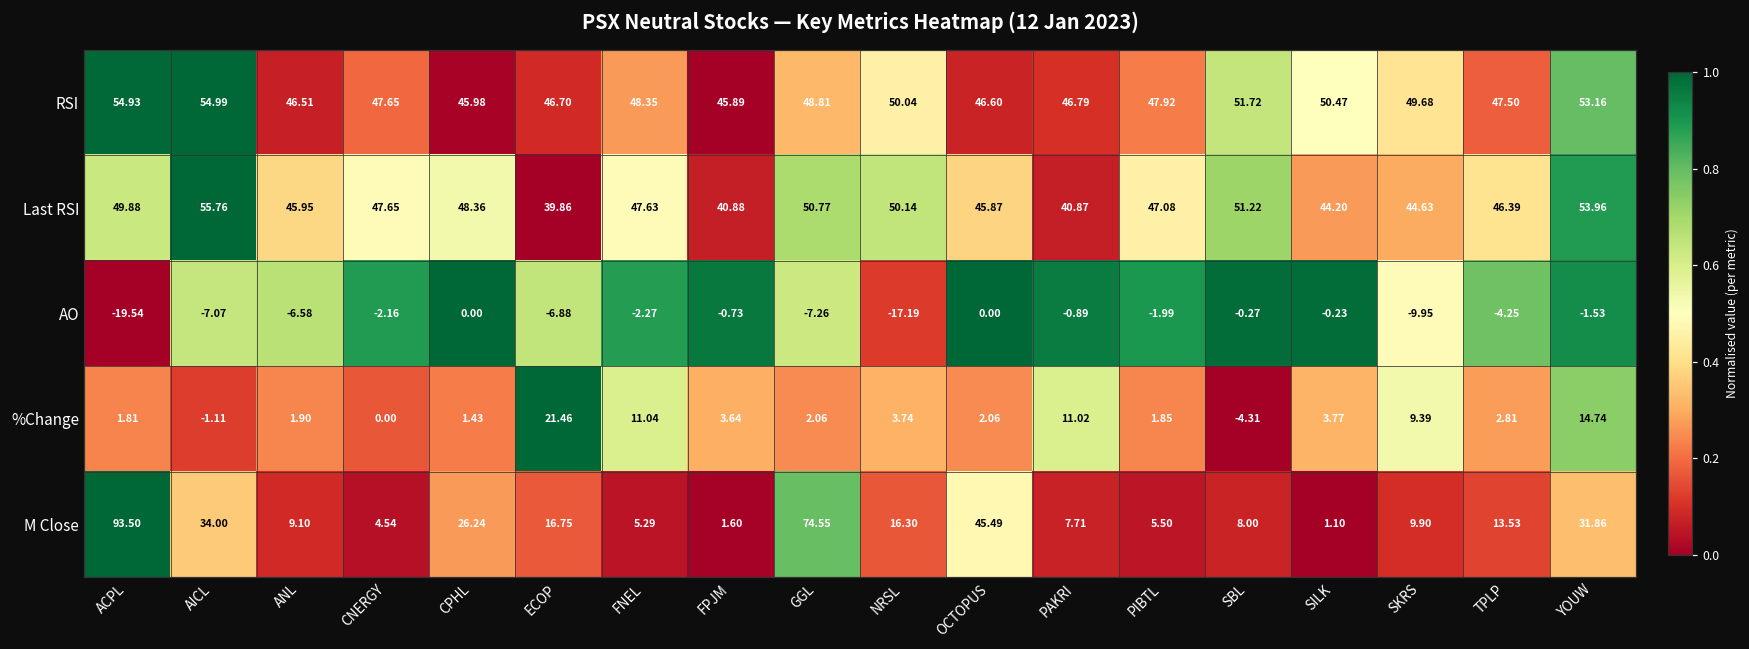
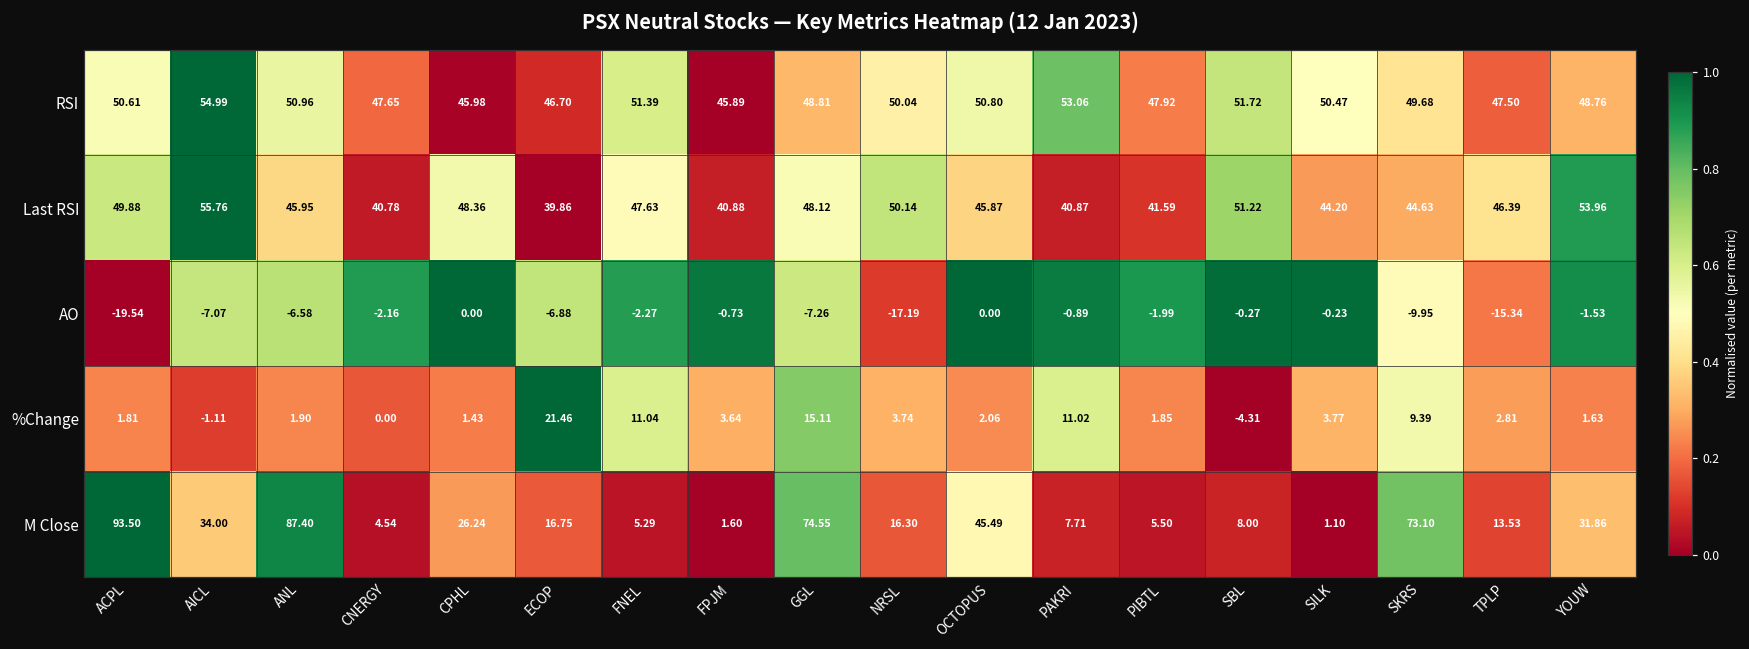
  {
    "RSI": {
-     "ACPL": 54.93,
+     "ACPL": 50.61,
      "AICL": 54.99,
-     "ANL": 46.51,
+     "ANL": 50.96,
      "CNERGY": 47.65,
      "CPHL": 45.98,
      "ECOP": 46.70,
-     "FNEL": 48.35,
+     "FNEL": 51.39,
      "FPJM": 45.89,
      "GGL": 48.81,
      "NRSL": 50.04,
-     "OCTOPUS": 46.60,
-     "PAKRI": 46.79,
+     "OCTOPUS": 50.80,
+     "PAKRI": 53.06,
      "PIBTL": 47.92,
      "SBL": 51.72,
      "SILK": 50.47,
      "SKRS": 49.68,
      "TPLP": 47.50,
-     "YOUW": 53.16
+     "YOUW": 48.76
    },
    "Last RSI": {
      "ACPL": 49.88,
      "AICL": 55.76,
      "ANL": 45.95,
-     "CNERGY": 47.65,
+     "CNERGY": 40.78,
      "CPHL": 48.36,
      "ECOP": 39.86,
      "FNEL": 47.63,
      "FPJM": 40.88,
-     "GGL": 50.77,
+     "GGL": 48.12,
      "NRSL": 50.14,
      "OCTOPUS": 45.87,
      "PAKRI": 40.87,
-     "PIBTL": 47.08,
+     "PIBTL": 41.59,
      "SBL": 51.22,
      "SILK": 44.20,
      "SKRS": 44.63,
      "TPLP": 46.39,
      "YOUW": 53.96
    },
    "AO": {
      "ACPL": -19.54,
      "AICL": -7.07,
      "ANL": -6.58,
      "CNERGY": -2.16,
      "CPHL": 0.00,
      "ECOP": -6.88,
      "FNEL": -2.27,
      "FPJM": -0.73,
      "GGL": -7.26,
      "NRSL": -17.19,
      "OCTOPUS": 0.00,
      "PAKRI": -0.89,
      "PIBTL": -1.99,
      "SBL": -0.27,
      "SILK": -0.23,
      "SKRS": -9.95,
-     "TPLP": -4.25,
+     "TPLP": -15.34,
      "YOUW": -1.53
    },
    "%Change": {
      "ACPL": 1.81,
      "AICL": -1.11,
      "ANL": 1.90,
      "CNERGY": 0.00,
      "CPHL": 1.43,
      "ECOP": 21.46,
      "FNEL": 11.04,
      "FPJM": 3.64,
-     "GGL": 2.06,
+     "GGL": 15.11,
      "NRSL": 3.74,
      "OCTOPUS": 2.06,
      "PAKRI": 11.02,
      "PIBTL": 1.85,
      "SBL": -4.31,
      "SILK": 3.77,
      "SKRS": 9.39,
      "TPLP": 2.81,
-     "YOUW": 14.74
+     "YOUW": 1.63
    },
    "M Close": {
      "ACPL": 93.50,
      "AICL": 34.00,
-     "ANL": 9.10,
+     "ANL": 87.40,
      "CNERGY": 4.54,
      "CPHL": 26.24,
      "ECOP": 16.75,
      "FNEL": 5.29,
      "FPJM": 1.60,
      "GGL": 74.55,
      "NRSL": 16.30,
      "OCTOPUS": 45.49,
      "PAKRI": 7.71,
      "PIBTL": 5.50,
      "SBL": 8.00,
      "SILK": 1.10,
-     "SKRS": 9.90,
+     "SKRS": 73.10,
      "TPLP": 13.53,
      "YOUW": 31.86
    }
  }
